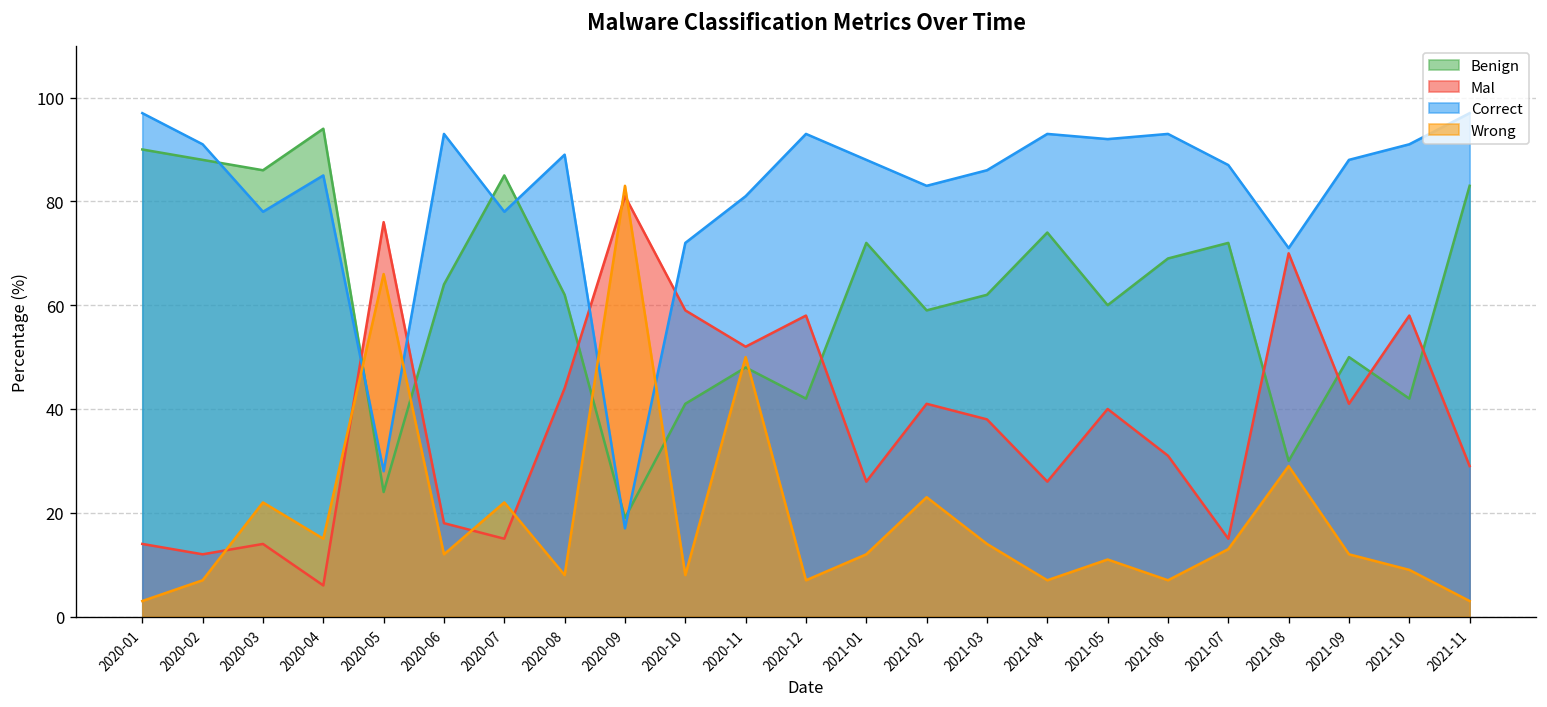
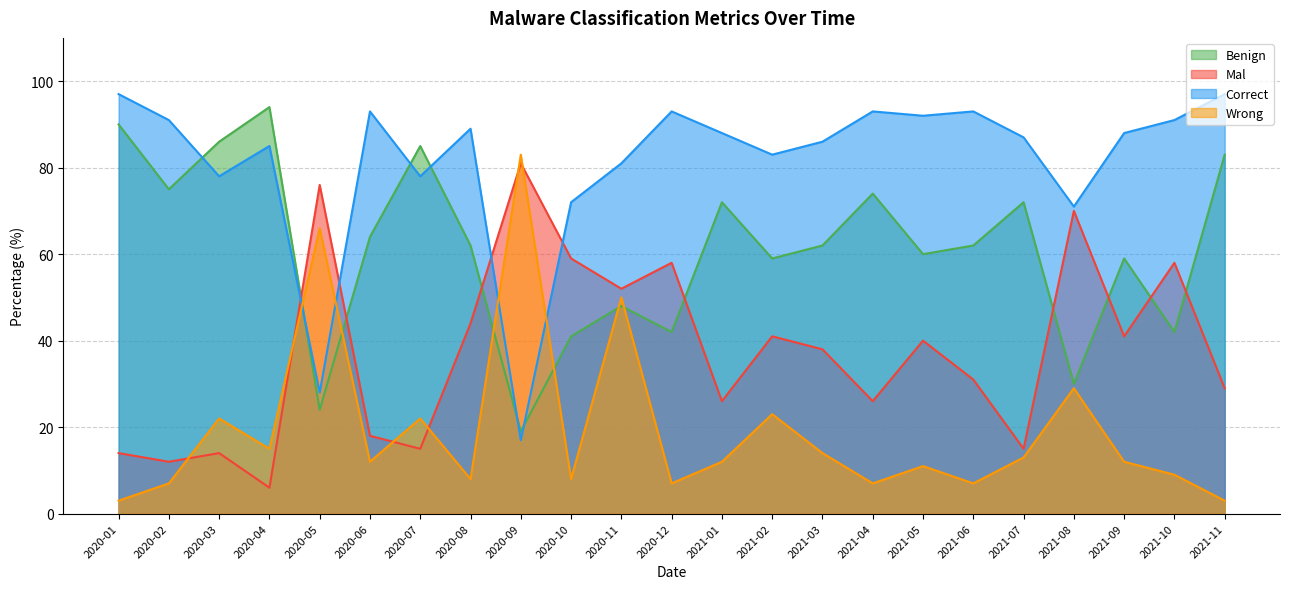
  {
    "Benign": {
      "2020-01": 90,
-     "2020-02": 88,
+     "2020-02": 75,
      "2020-03": 86,
      "2020-04": 94,
      "2020-05": 24,
      "2020-06": 64,
      "2020-07": 85,
      "2020-08": 62,
      "2020-09": 19,
      "2020-10": 41,
      "2020-11": 48,
      "2020-12": 42,
      "2021-01": 72,
      "2021-02": 59,
      "2021-03": 62,
      "2021-04": 74,
      "2021-05": 60,
-     "2021-06": 69,
+     "2021-06": 62,
      "2021-07": 72,
      "2021-08": 30,
-     "2021-09": 50,
+     "2021-09": 59,
      "2021-10": 42,
      "2021-11": 83
    },
    "Mal": {
      "2020-01": 14,
      "2020-02": 12,
      "2020-03": 14,
      "2020-04": 6,
      "2020-05": 76,
      "2020-06": 18,
      "2020-07": 15,
      "2020-08": 44,
      "2020-09": 81,
      "2020-10": 59,
      "2020-11": 52,
      "2020-12": 58,
      "2021-01": 26,
      "2021-02": 41,
      "2021-03": 38,
      "2021-04": 26,
      "2021-05": 40,
      "2021-06": 31,
      "2021-07": 15,
      "2021-08": 70,
      "2021-09": 41,
      "2021-10": 58,
      "2021-11": 29
    },
    "Correct": {
      "2020-01": 97,
      "2020-02": 91,
      "2020-03": 78,
      "2020-04": 85,
      "2020-05": 28,
      "2020-06": 93,
      "2020-07": 78,
      "2020-08": 89,
      "2020-09": 17,
      "2020-10": 72,
      "2020-11": 81,
      "2020-12": 93,
      "2021-01": 88,
      "2021-02": 83,
      "2021-03": 86,
      "2021-04": 93,
      "2021-05": 92,
      "2021-06": 93,
      "2021-07": 87,
      "2021-08": 71,
      "2021-09": 88,
      "2021-10": 91
    },
    "Wrong": {
      "2020-01": 3,
      "2020-02": 7,
      "2020-03": 22,
      "2020-04": 15,
      "2020-05": 66,
      "2020-06": 12,
      "2020-07": 22,
      "2020-08": 8,
      "2020-09": 83,
      "2020-10": 8,
      "2020-11": 50,
      "2020-12": 7,
      "2021-01": 12,
      "2021-02": 23,
      "2021-03": 14,
      "2021-04": 7,
      "2021-05": 11,
      "2021-06": 7,
      "2021-07": 13,
      "2021-08": 29,
      "2021-09": 12,
      "2021-10": 9,
      "2021-11": 3
    }
  }
